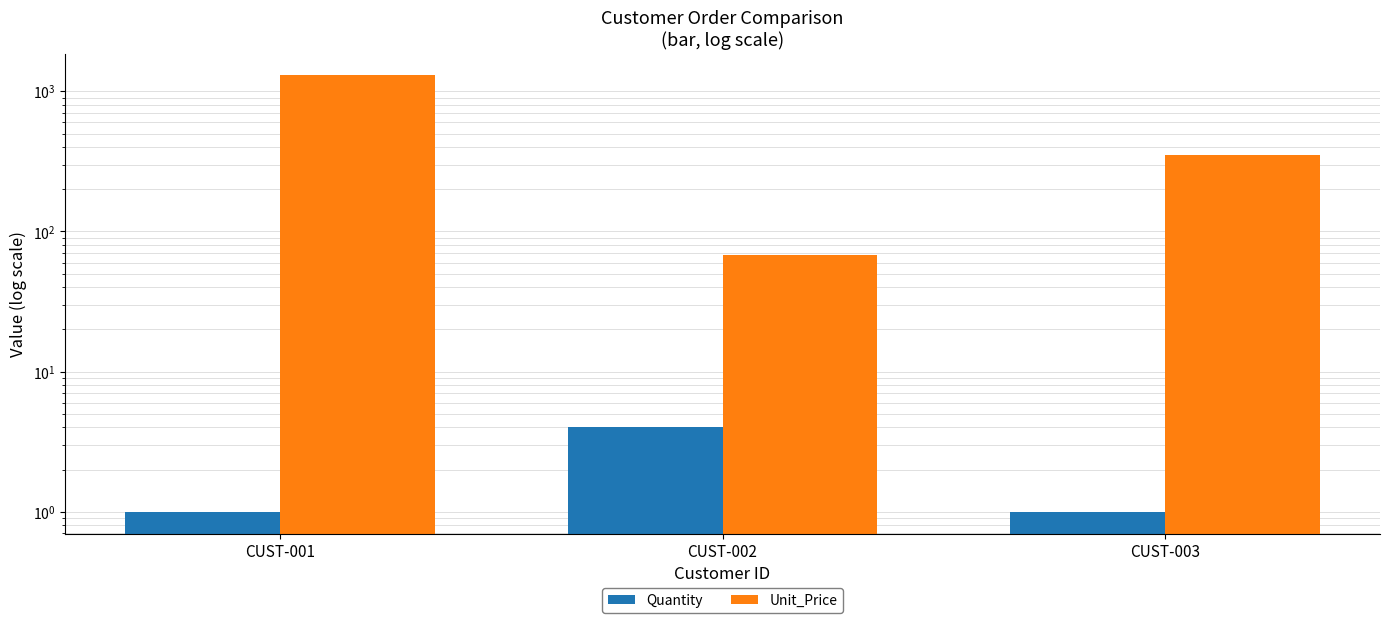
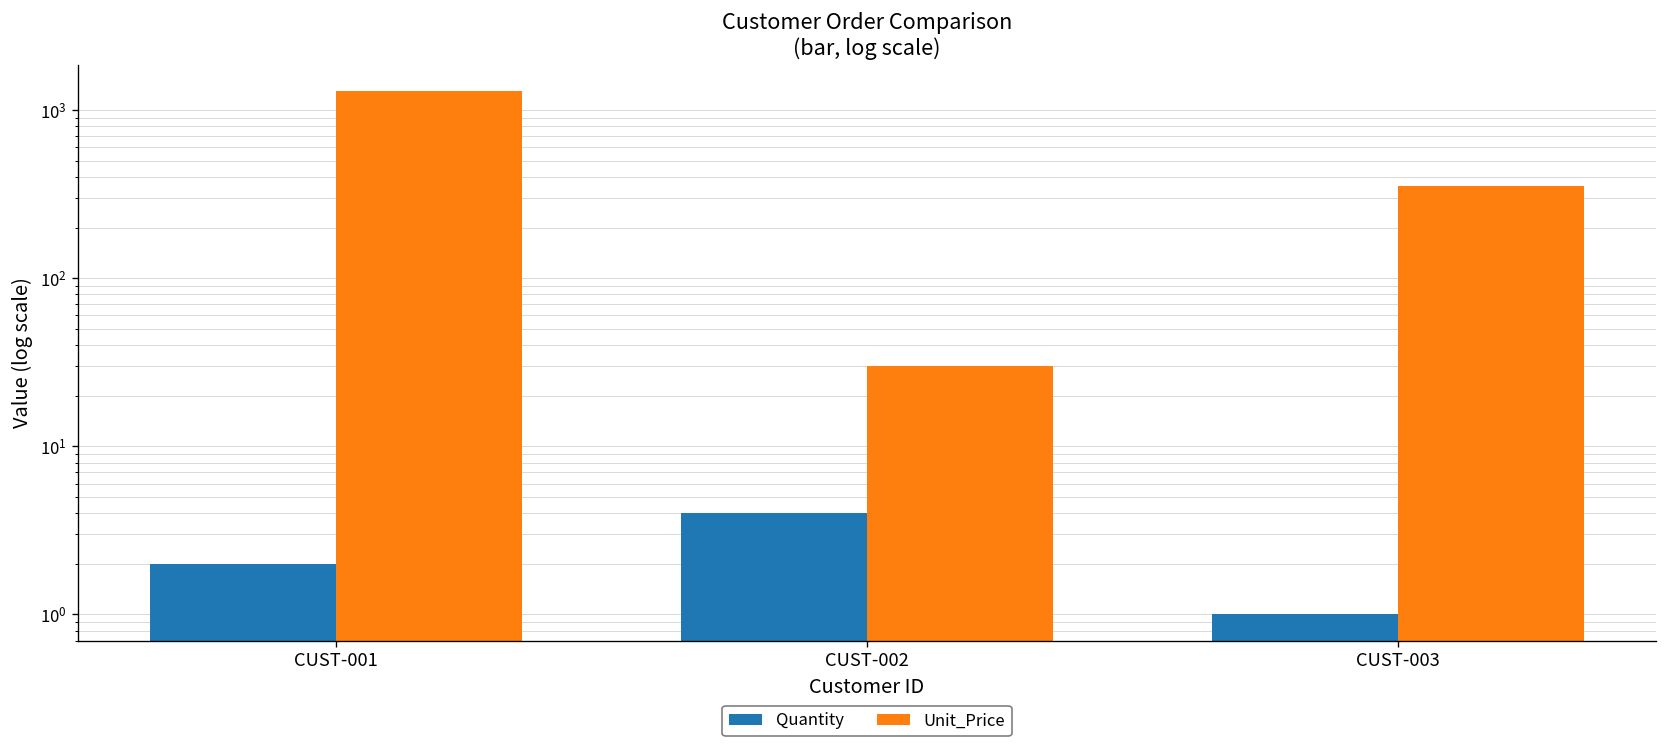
  {
    "Quantity": {
-     "CUST-001": 1,
+     "CUST-001": 2,
      "CUST-002": 4,
      "CUST-003": 1
    },
    "Unit_Price": {
      "CUST-001": 1300,
-     "CUST-002": 70,
+     "CUST-002": 30,
      "CUST-003": 350
    }
  }
